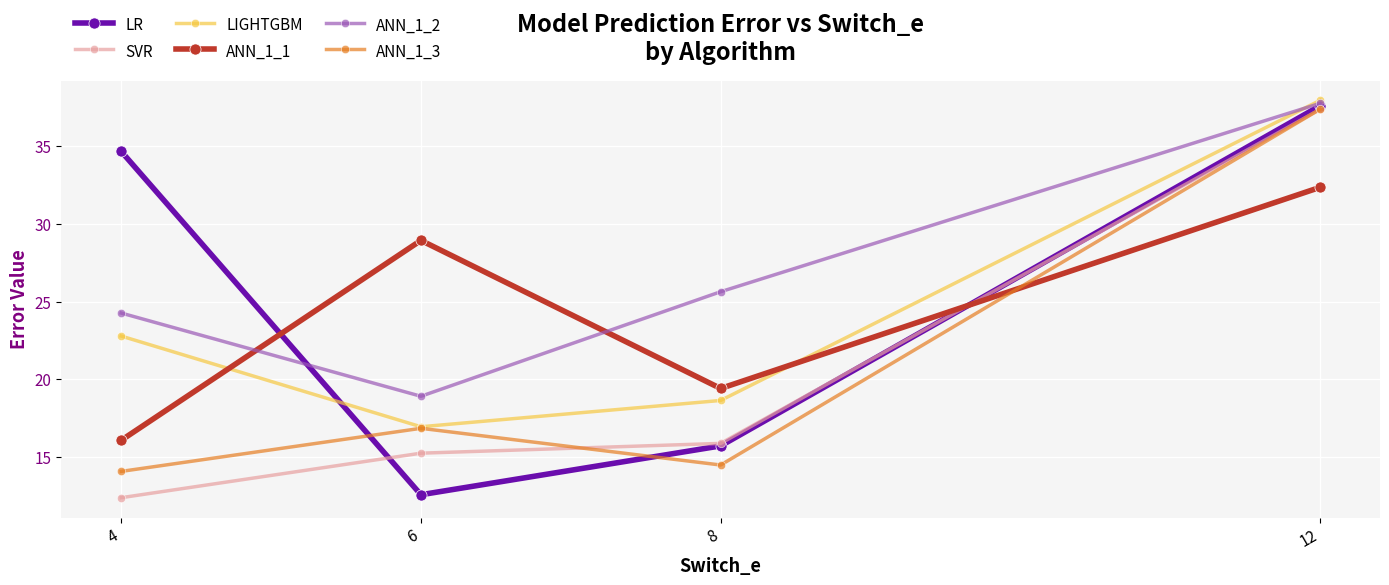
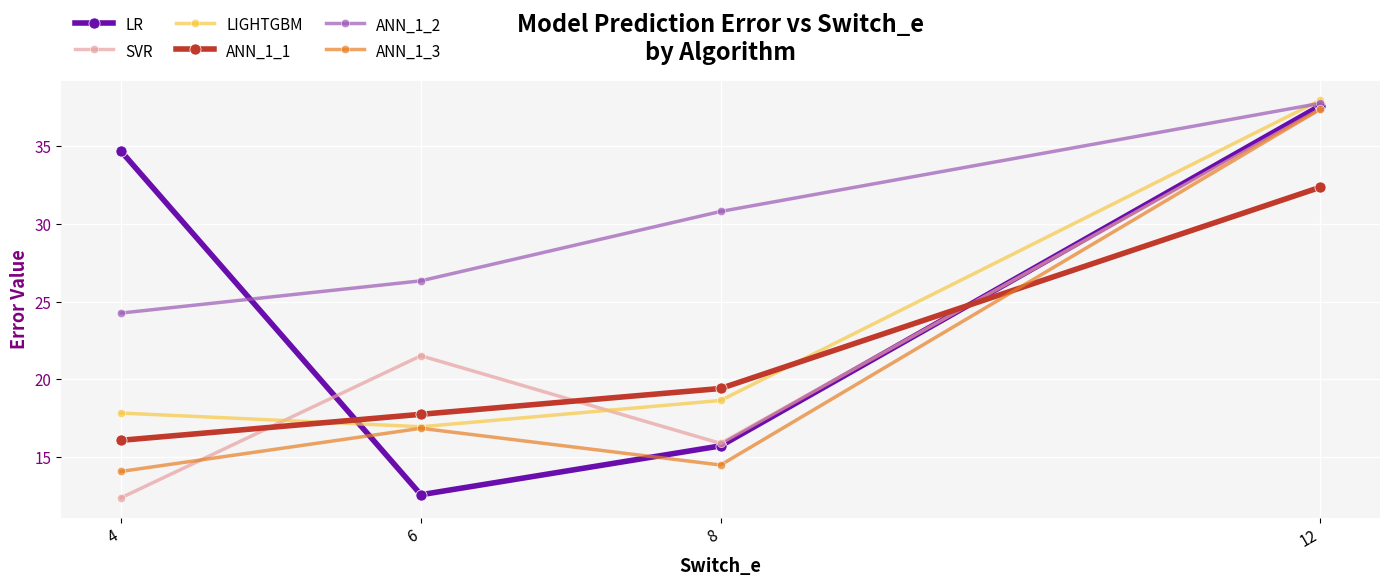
  {
    "LR": {
      "4": 34.7,
      "6": 12.6
    },
    "SVR": {
      "4": 12.4,
-     "6": 15.3
+     "6": 21.5
    },
    "LIGHTGBM": {
-     "4": 22.8,
+     "4": 17.8,
      "8": 18.7,
      "12": 37.9
    },
    "ANN_1_1": {
      "4": 16.1,
-     "6": 28.9,
+     "6": 17.8,
      "8": 19.4,
      "12": 32.4
    },
    "ANN_1_2": {
      "4": 24.3,
-     "6": 18.9,
-     "8": 25.6
+     "6": 26.3,
+     "8": 30.8
    },
    "ANN_1_3": {
      "4": 14.1,
      "8": 14.5
    }
  }
